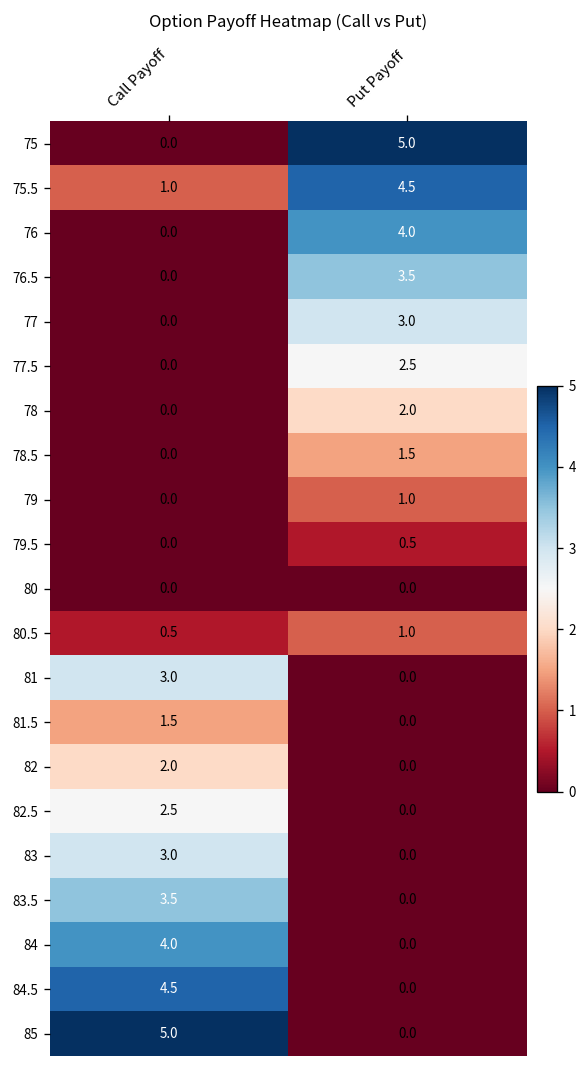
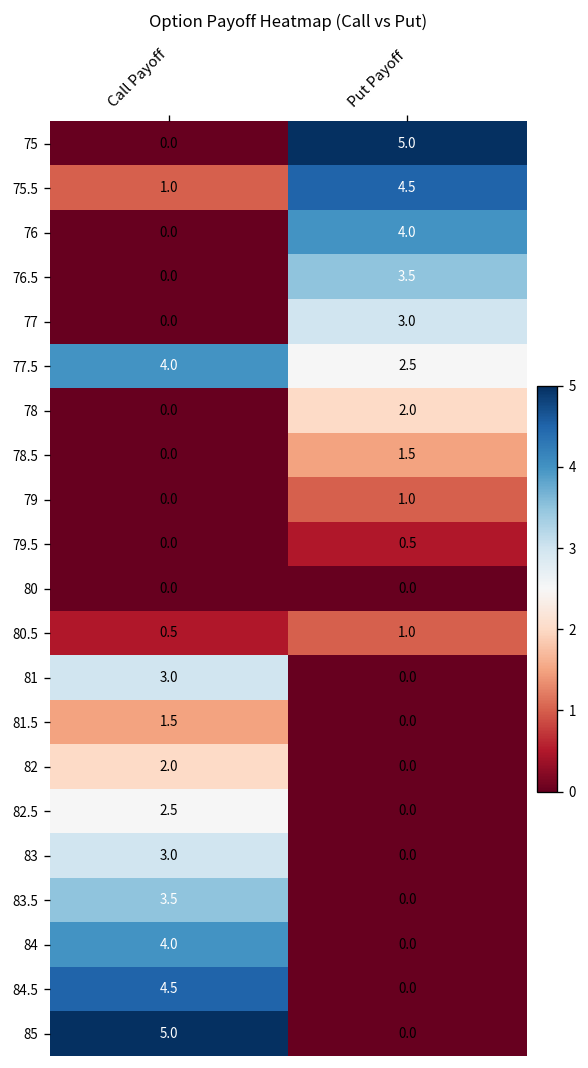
  {
    "75": {
      "Call Payoff": 0.0,
      "Put Payoff": 5.0
    },
    "75.5": {
      "Call Payoff": 1.0,
      "Put Payoff": 4.5
    },
    "76": {
      "Call Payoff": 0.0,
      "Put Payoff": 4.0
    },
    "76.5": {
      "Call Payoff": 0.0,
      "Put Payoff": 3.5
    },
    "77": {
      "Call Payoff": 0.0,
      "Put Payoff": 3.0
    },
    "77.5": {
-     "Call Payoff": 0.0,
+     "Call Payoff": 4.0,
      "Put Payoff": 2.5
    },
    "78": {
      "Call Payoff": 0.0,
      "Put Payoff": 2.0
    },
    "78.5": {
      "Call Payoff": 0.0,
      "Put Payoff": 1.5
    },
    "79": {
      "Call Payoff": 0.0,
      "Put Payoff": 1.0
    },
    "79.5": {
      "Call Payoff": 0.0,
      "Put Payoff": 0.5
    },
    "80": {
      "Call Payoff": 0.0,
      "Put Payoff": 0.0
    },
    "80.5": {
      "Call Payoff": 0.5,
      "Put Payoff": 1.0
    },
    "81": {
      "Call Payoff": 3.0,
      "Put Payoff": 0.0
    },
    "81.5": {
      "Call Payoff": 1.5,
      "Put Payoff": 0.0
    },
    "82": {
      "Call Payoff": 2.0,
      "Put Payoff": 0.0
    },
    "82.5": {
      "Call Payoff": 2.5,
      "Put Payoff": 0.0
    },
    "83": {
      "Call Payoff": 3.0,
      "Put Payoff": 0.0
    },
    "83.5": {
      "Call Payoff": 3.5,
      "Put Payoff": 0.0
    },
    "84": {
      "Call Payoff": 4.0,
      "Put Payoff": 0.0
    },
    "84.5": {
      "Call Payoff": 4.5,
      "Put Payoff": 0.0
    },
    "85": {
      "Call Payoff": 5.0,
      "Put Payoff": 0.0
    }
  }
